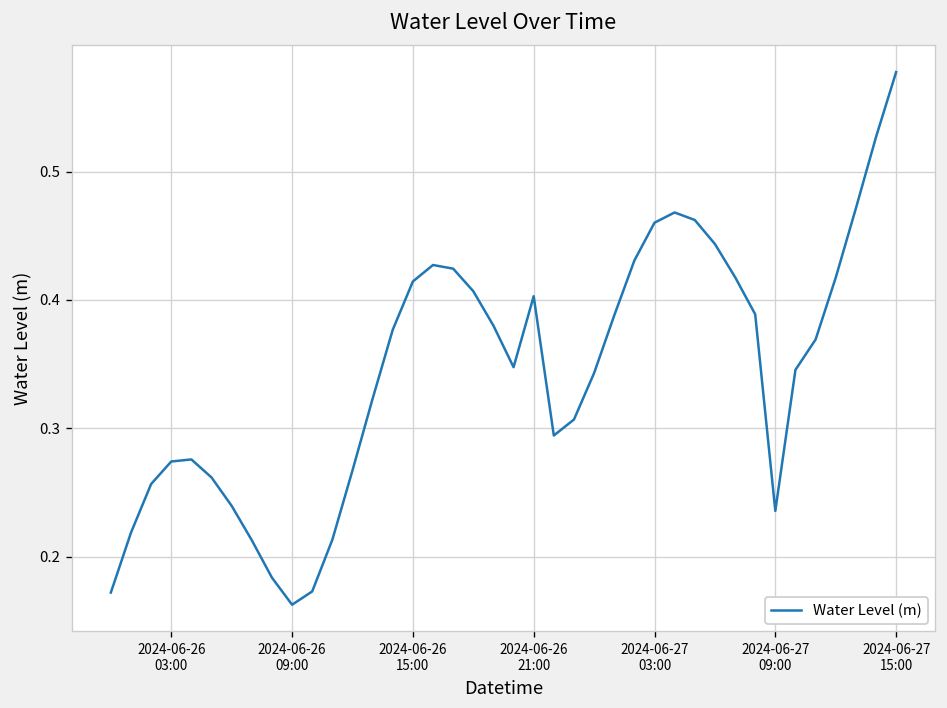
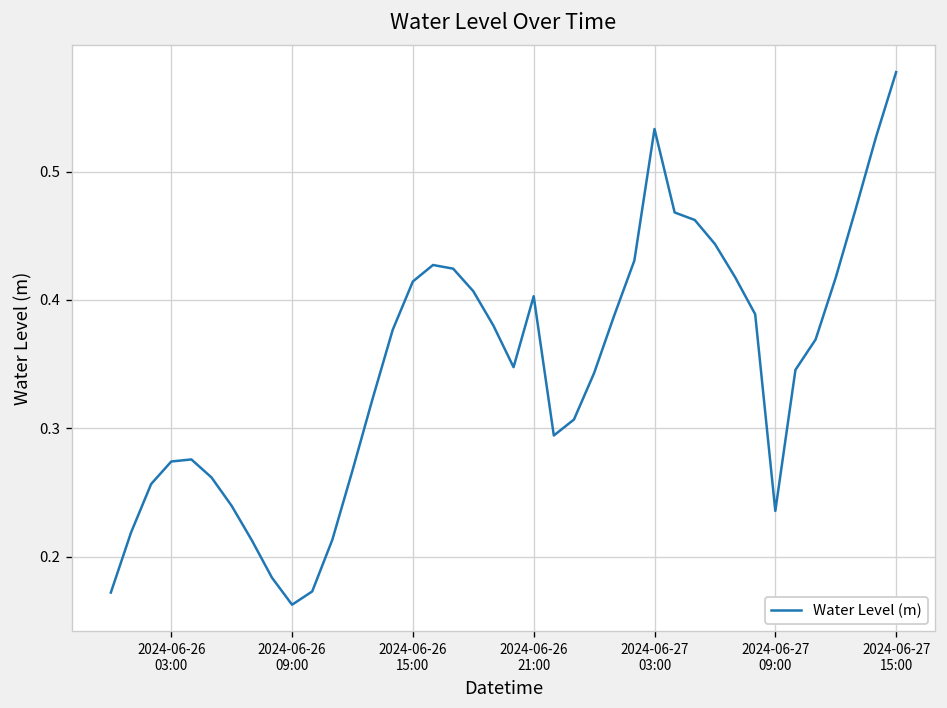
  {
    "2024-06-26 03:00": 0.274,
    "2024-06-26 09:00": 0.162,
    "2024-06-26 15:00": 0.414,
    "2024-06-26 21:00": 0.403,
-   "2024-06-27 03:00": 0.460,
+   "2024-06-27 03:00": 0.533,
    "2024-06-27 09:00": 0.236,
    "2024-06-27 15:00": 0.577
  }
